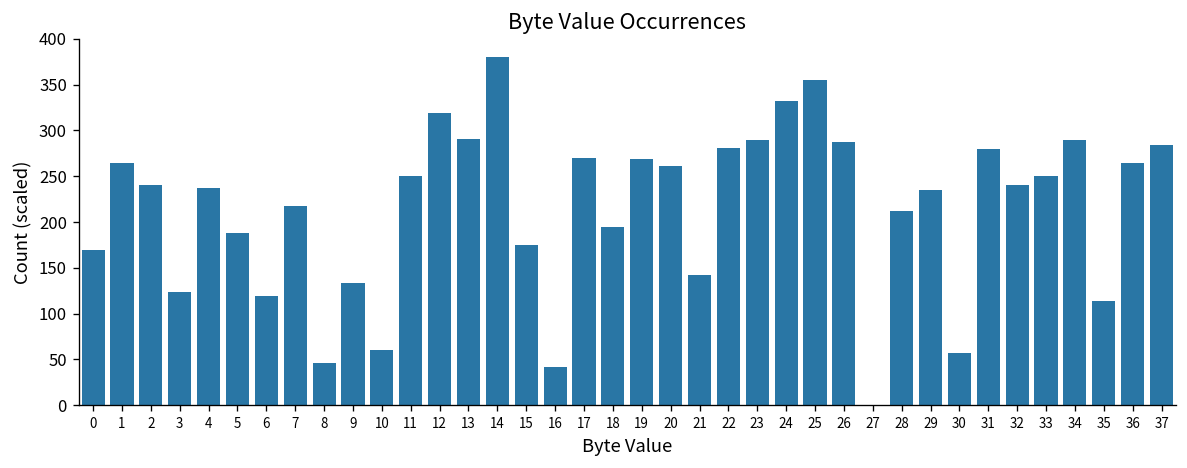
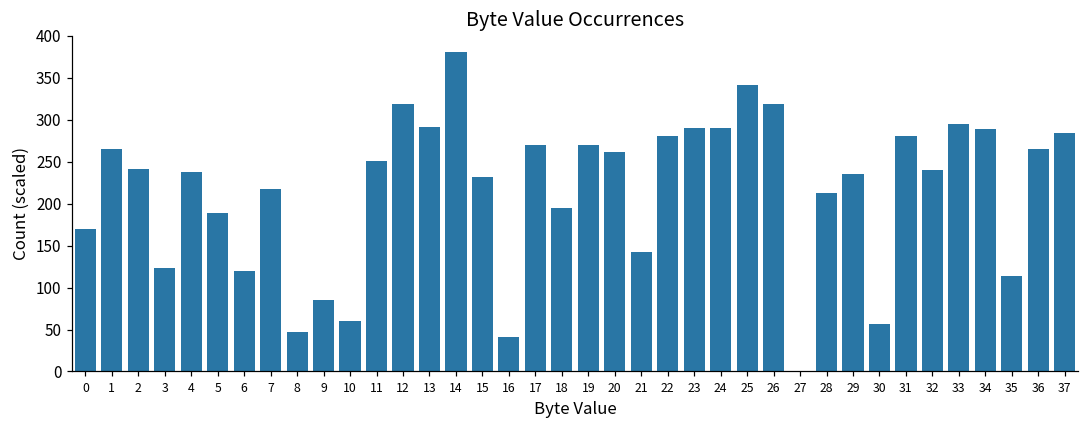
  {
    "0": 170,
    "1": 260,
    "2": 240,
    "3": 120,
    "4": 240,
    "5": 190,
    "6": 120,
    "7": 220,
    "8": 50,
-   "9": 130,
+   "9": 90,
    "10": 60,
    "11": 250,
    "12": 320,
    "13": 290,
    "14": 380,
-   "15": 170,
+   "15": 230,
    "16": 40,
    "17": 270,
    "18": 190,
    "19": 270,
    "20": 260,
    "21": 140,
    "22": 280,
    "23": 290,
-   "24": 330,
-   "25": 360,
-   "26": 290,
+   "24": 290,
+   "25": 340,
+   "26": 320,
    "27": 0,
    "28": 210,
    "29": 240,
    "30": 60,
    "31": 280,
    "32": 240,
-   "33": 250,
+   "33": 300,
    "34": 290,
    "35": 110,
    "36": 260,
    "37": 280
  }
